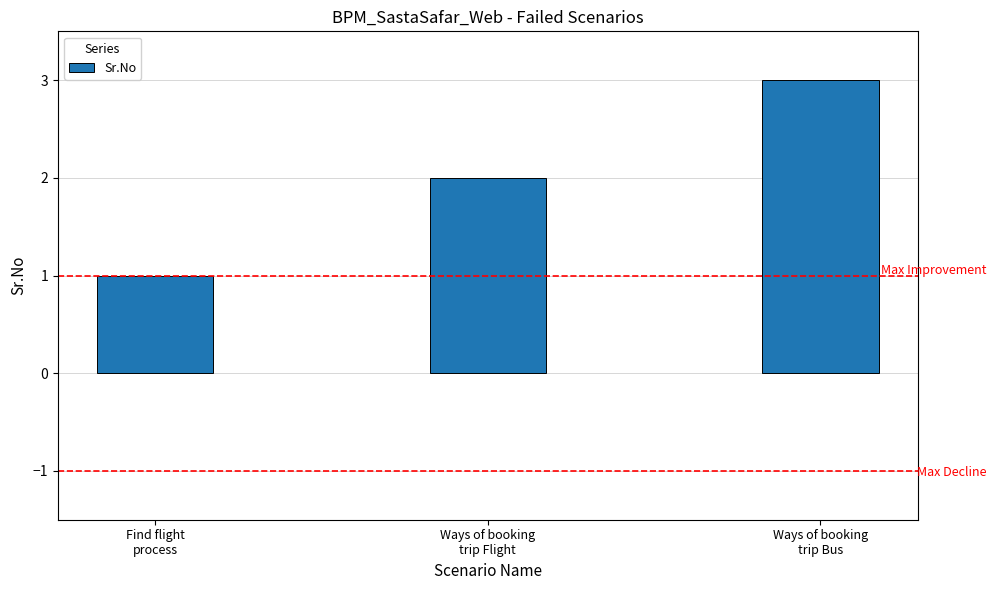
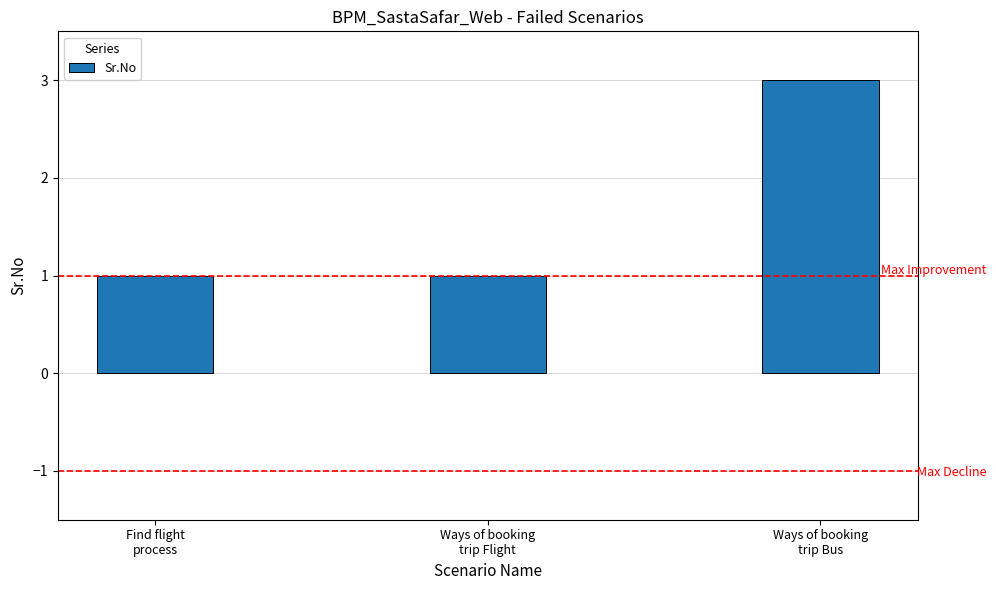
  {
    "Find flight process": 1,
-   "Ways of booking trip Flight": 2,
+   "Ways of booking trip Flight": 1,
    "Ways of booking trip Bus": 3
  }
